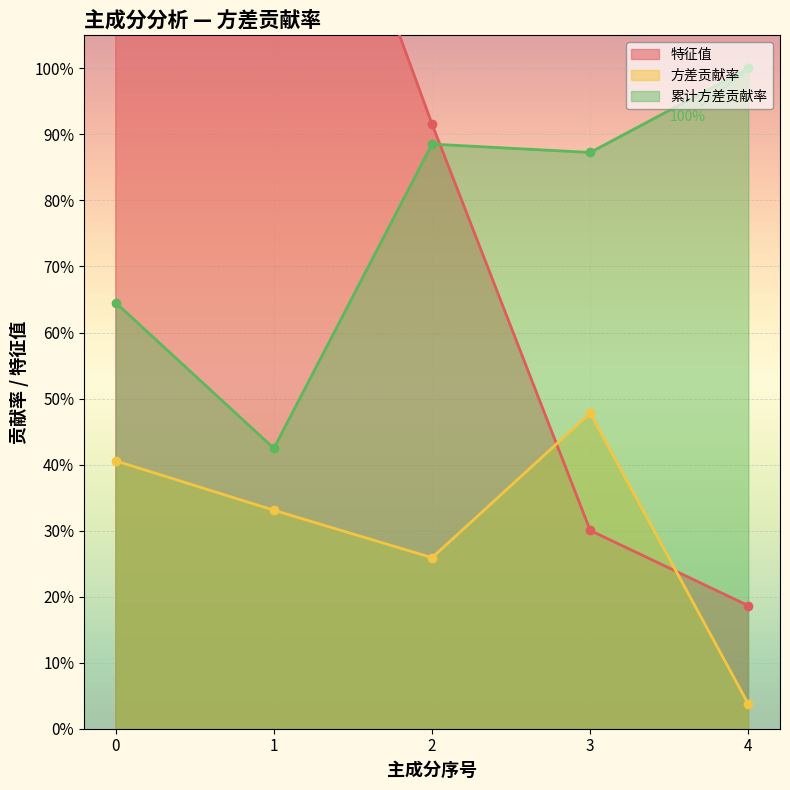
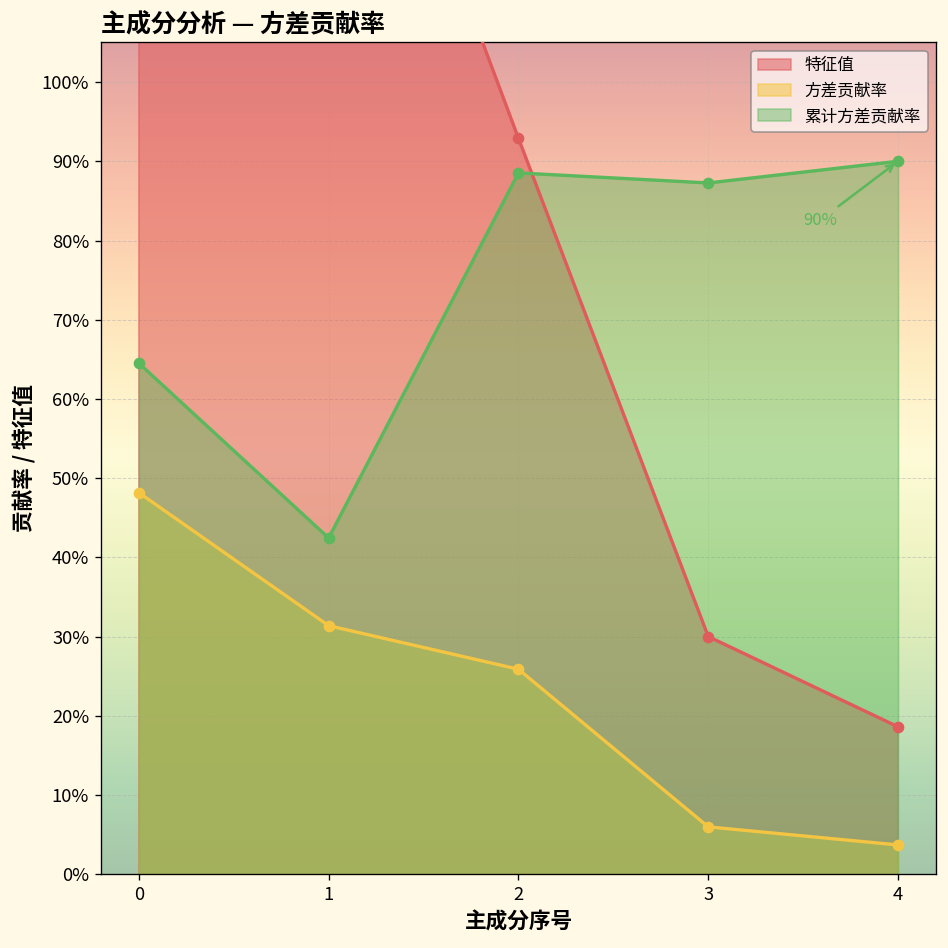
  {
    "特征值": {
-     "2": "92%",
+     "2": "93%",
      "3": "30%",
      "4": "19%"
    },
    "方差贡献率": {
-     "0": "41%",
-     "1": "33%",
+     "0": "48%",
+     "1": "31%",
      "2": "26%",
-     "3": "48%",
+     "3": "6%",
      "4": "4%"
    },
    "累计方差贡献率": {
-     "4": "100%"
+     "4": "90%"
    }
  }
